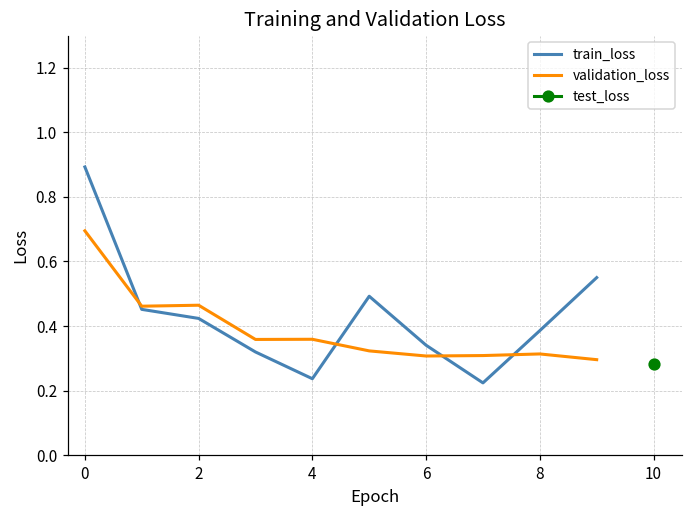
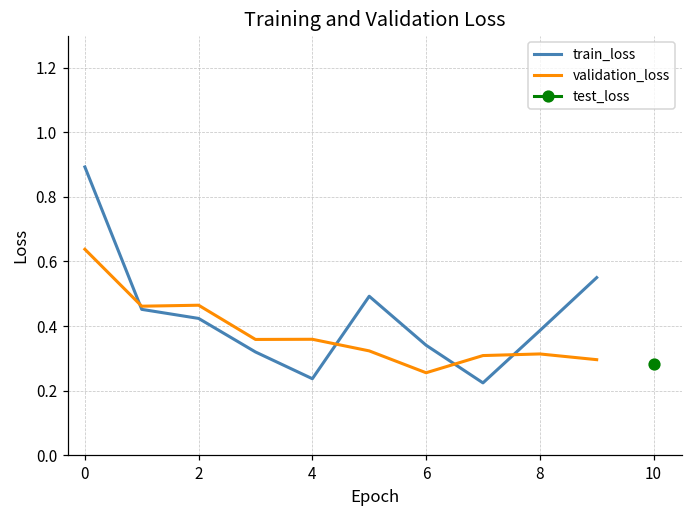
  {
    "train_loss": {
      "0": 0.89,
      "2": 0.42,
      "4": 0.24,
      "6": 0.34,
      "8": 0.39
    },
    "validation_loss": {
-     "0": 0.69,
+     "0": 0.64,
      "2": 0.46,
      "4": 0.36,
-     "6": 0.31,
+     "6": 0.26,
      "8": 0.31
    },
    "test_loss": {
      "10": 0.28
    }
  }
